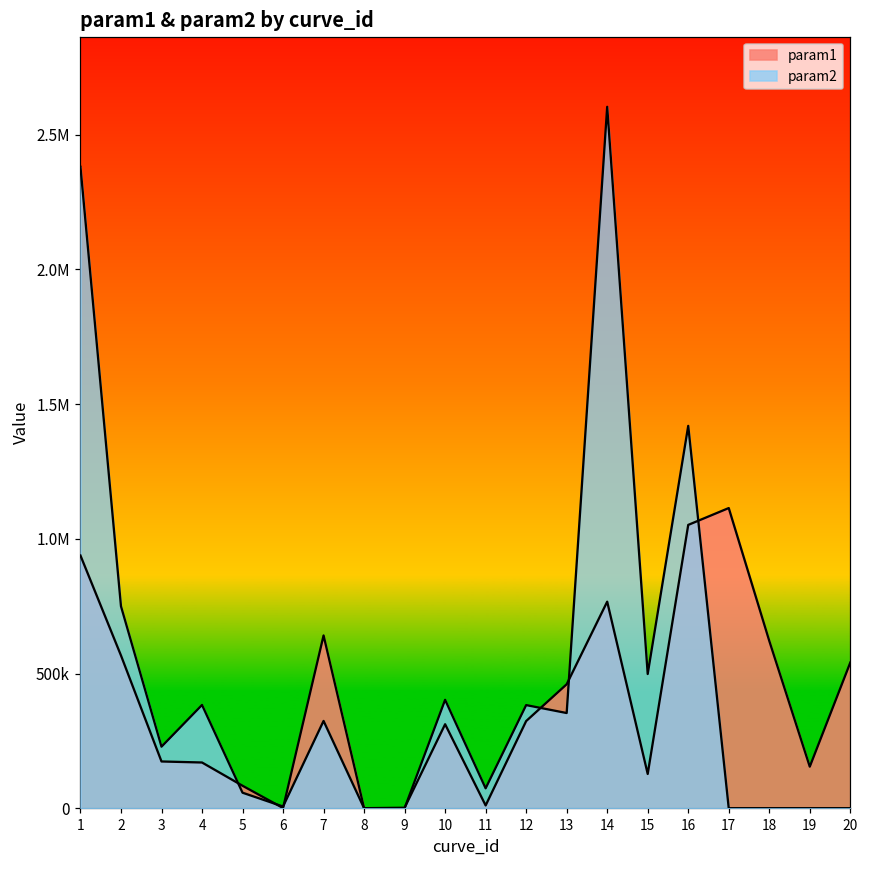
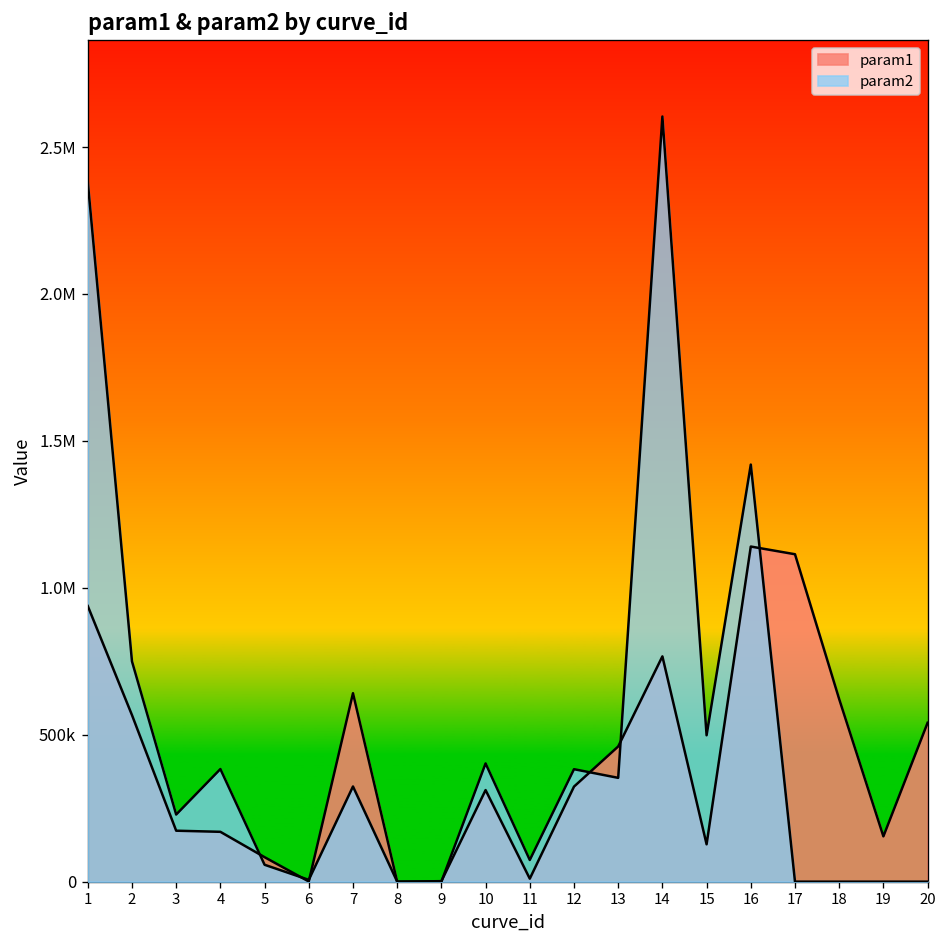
  {
    "param1": {
      "1": 940000,
      "2": 570000,
      "3": 170000,
      "4": 170000,
      "5": 80000,
      "7": 640000,
      "10": 310000,
      "11": 10000,
      "12": 320000,
      "13": 460000,
      "14": 770000,
      "15": 130000,
-     "16": 1050000,
+     "16": 1140000,
      "17": 1110000,
      "18": 620000,
      "19": 150000,
      "20": 540000
    },
    "param2": {
      "1": 2380000,
      "2": 750000,
      "3": 230000,
      "4": 380000,
      "5": 60000,
      "7": 320000,
      "10": 400000,
      "11": 70000,
      "12": 380000,
      "13": 350000,
      "14": 2600000,
      "15": 500000,
      "16": 1420000,
      "17": 0,
      "18": 0,
      "19": 0,
      "20": 0
    }
  }
